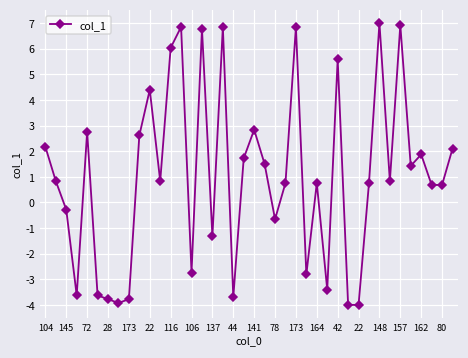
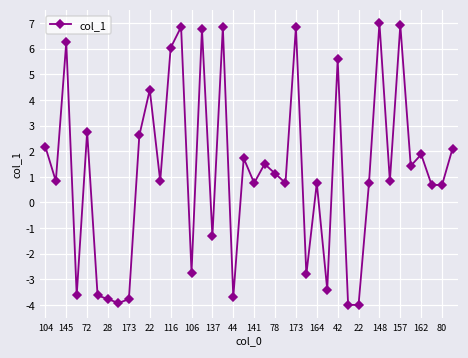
  {
    "104": 2.2,
-   "145": -0.3,
+   "145": 6.3,
    "72": 2.8,
    "28": -3.8,
    "116": 6.0,
    "106": -2.7,
    "137": -1.3,
    "44": -3.7,
-   "141": 2.8,
-   "78": -0.7,
+   "141": 0.8,
+   "78": 1.1,
    "164": 0.8,
    "42": 5.6,
    "148": 7.0,
    "157": 6.9,
    "162": 1.9,
    "80": 0.7
  }
